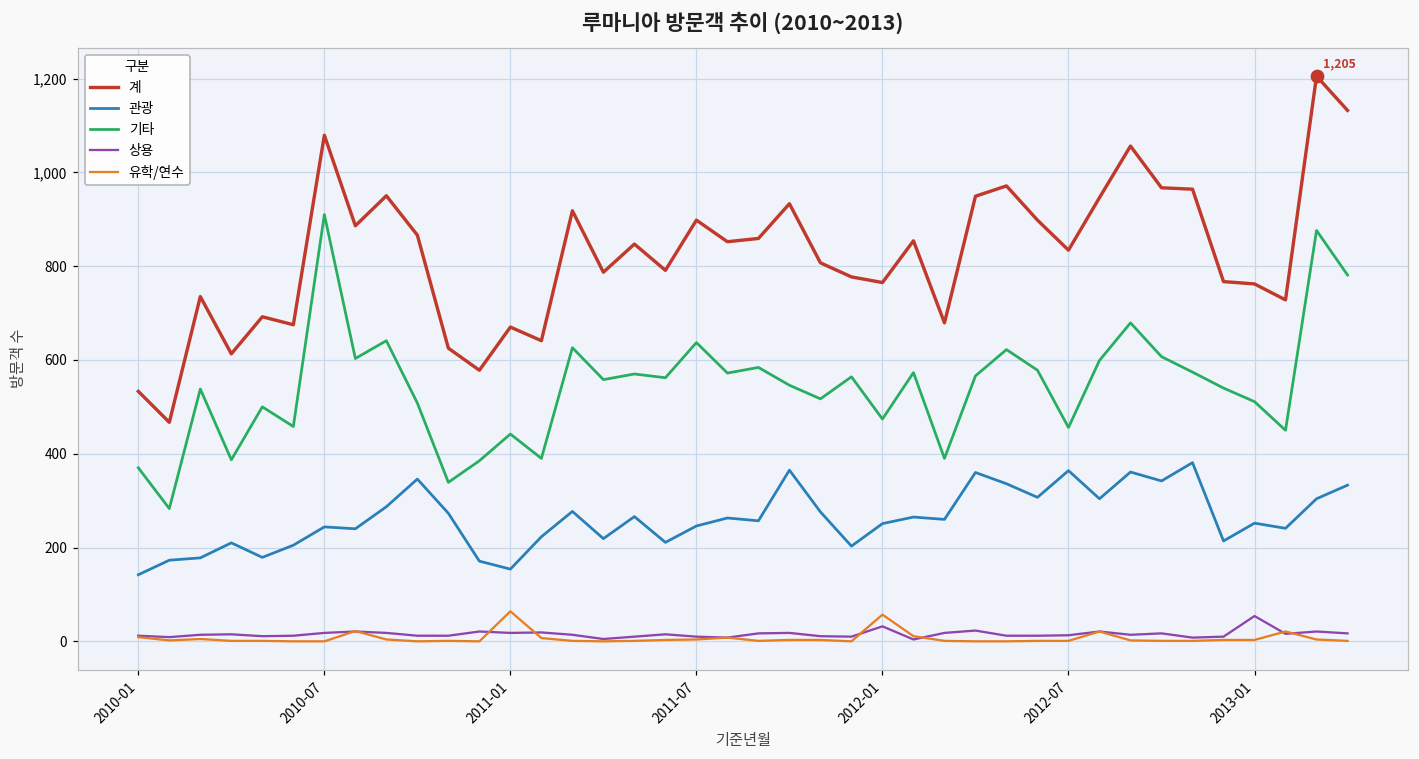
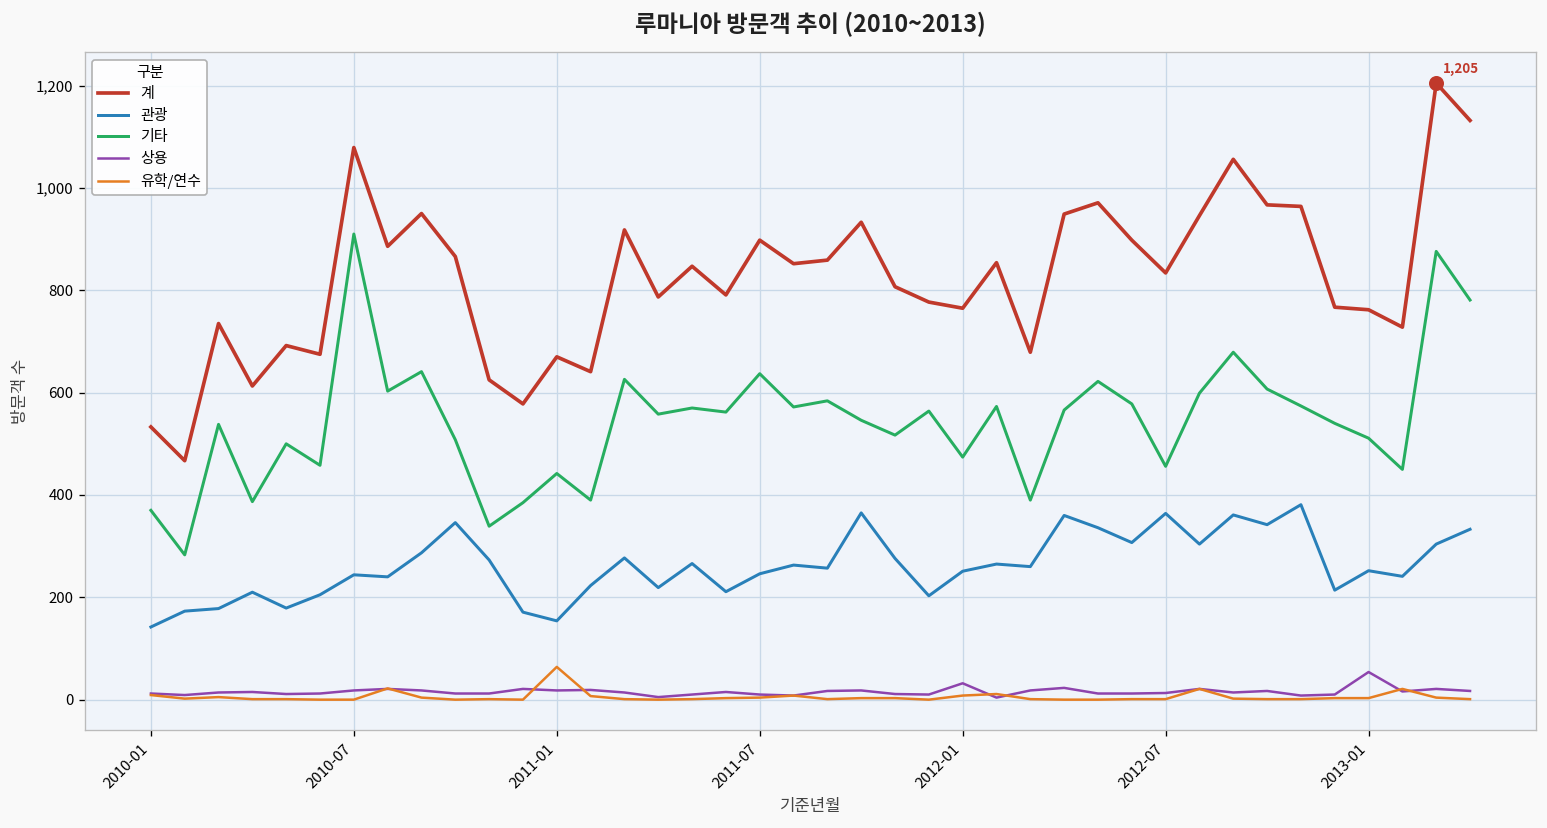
  {
    "관광": {
      "2010-01": 140,
      "2010-07": 240,
      "2011-01": 150,
      "2011-07": 250,
      "2012-01": 250,
      "2012-07": 360,
      "2013-01": 250
    },
    "기타": {
      "2010-01": 370,
      "2010-07": 910,
      "2011-01": 440,
      "2011-07": 640,
      "2012-01": 470,
      "2012-07": 460,
      "2013-01": 510
    },
    "상용": {
      "2010-07": 20,
      "2011-01": 20,
      "2012-01": 30,
      "2012-07": 10,
      "2013-01": 50
    },
    "유학/연수": {
      "2010-07": 0,
      "2011-01": 60,
-     "2012-01": 60,
+     "2012-01": 10,
      "2012-07": 0,
      "2013-01": 0
    }
  }
